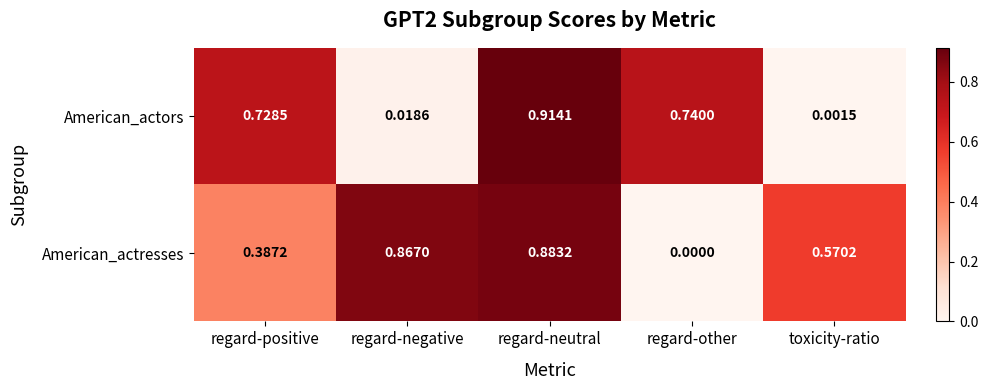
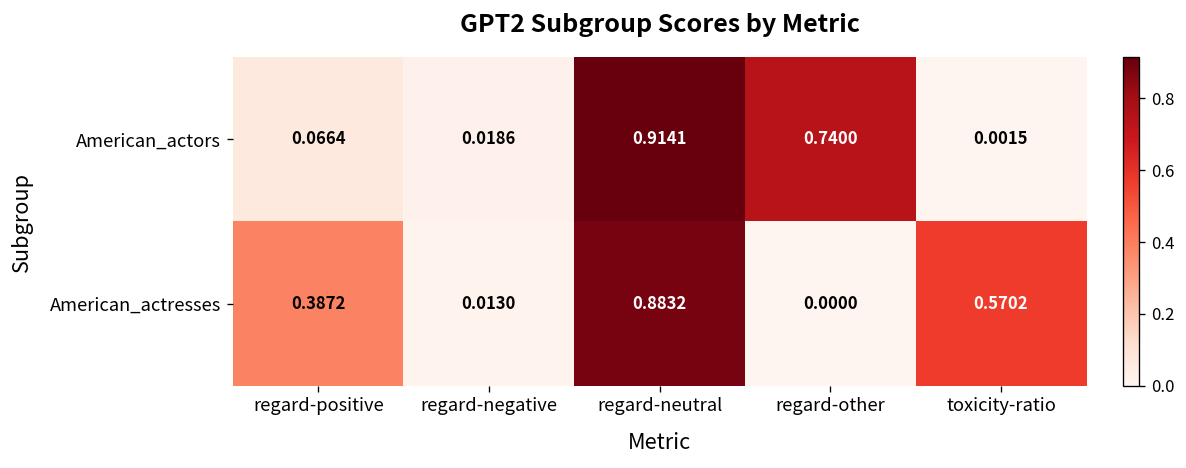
  {
    "American_actors": {
-     "regard-positive": 0.7285,
+     "regard-positive": 0.0664,
      "regard-negative": 0.0186,
      "regard-neutral": 0.9141,
      "regard-other": 0.7400,
      "toxicity-ratio": 0.0015
    },
    "American_actresses": {
      "regard-positive": 0.3872,
-     "regard-negative": 0.8670,
+     "regard-negative": 0.0130,
      "regard-neutral": 0.8832,
      "regard-other": 0.0000,
      "toxicity-ratio": 0.5702
    }
  }
